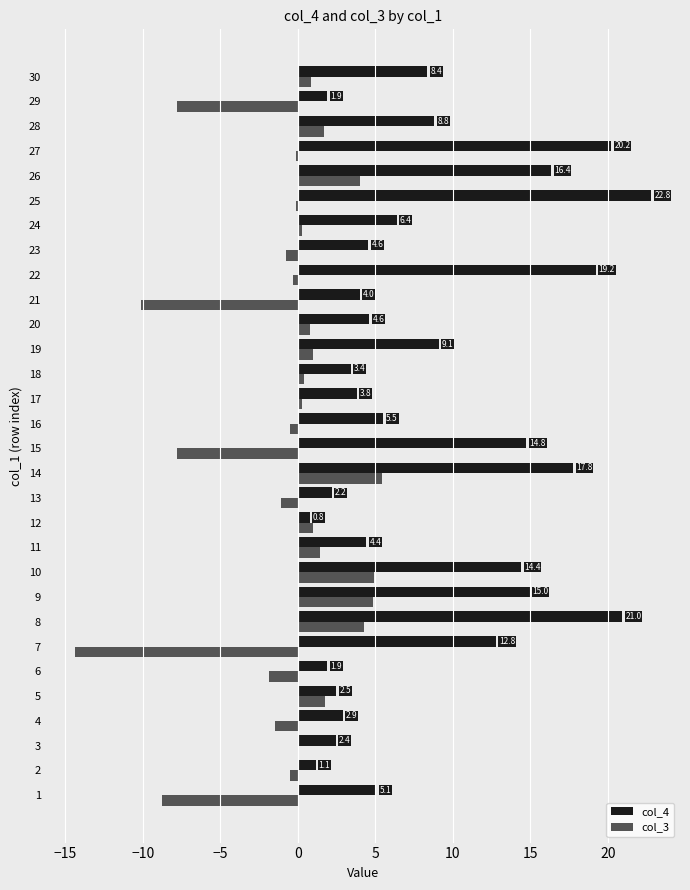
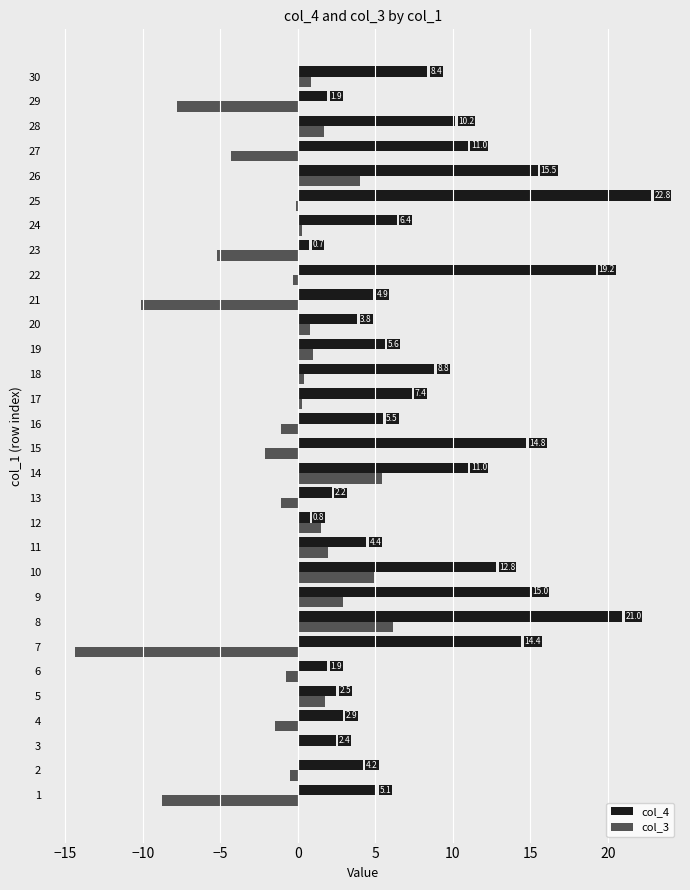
  {
    "col_4": {
-     "28": 8.8,
-     "27": 20.2,
-     "26": 16.4,
-     "23": 4.6,
-     "21": 4.0,
-     "20": 4.6,
-     "19": 9.1,
-     "18": 3.4,
-     "17": 3.8,
-     "14": 17.8,
-     "10": 14.4,
-     "7": 12.8,
-     "2": 1.1
+     "28": 10.2,
+     "27": 11.0,
+     "26": 15.5,
+     "23": 0.7,
+     "21": 4.9,
+     "20": 3.8,
+     "19": 5.6,
+     "18": 8.8,
+     "17": 7.4,
+     "14": 11.0,
+     "10": 12.8,
+     "7": 14.4,
+     "2": 4.2
    },
    "col_3": {
      "30": 0.8,
      "29": -7.8,
      "28": 1.7,
-     "27": -0.1,
+     "27": -4.3,
      "26": 4.0,
      "24": 0.3,
-     "23": -0.8,
+     "23": -5.2,
      "22": -0.3,
      "21": -10.1,
      "20": 0.8,
      "19": 1.0,
      "18": 0.4,
      "17": 0.3,
-     "16": -0.5,
-     "15": -7.8,
+     "16": -1.1,
+     "15": -2.1,
      "14": 5.4,
      "13": -1.1,
-     "12": 1.0,
-     "11": 1.5,
+     "12": 1.5,
+     "11": 2.0,
      "10": 4.9,
-     "9": 4.8,
-     "8": 4.3,
+     "9": 2.9,
+     "8": 6.2,
      "7": -14.4,
-     "6": -1.9,
+     "6": -0.7,
      "5": 1.8,
      "4": -1.5,
      "2": -0.5,
      "1": -8.8
    }
  }
